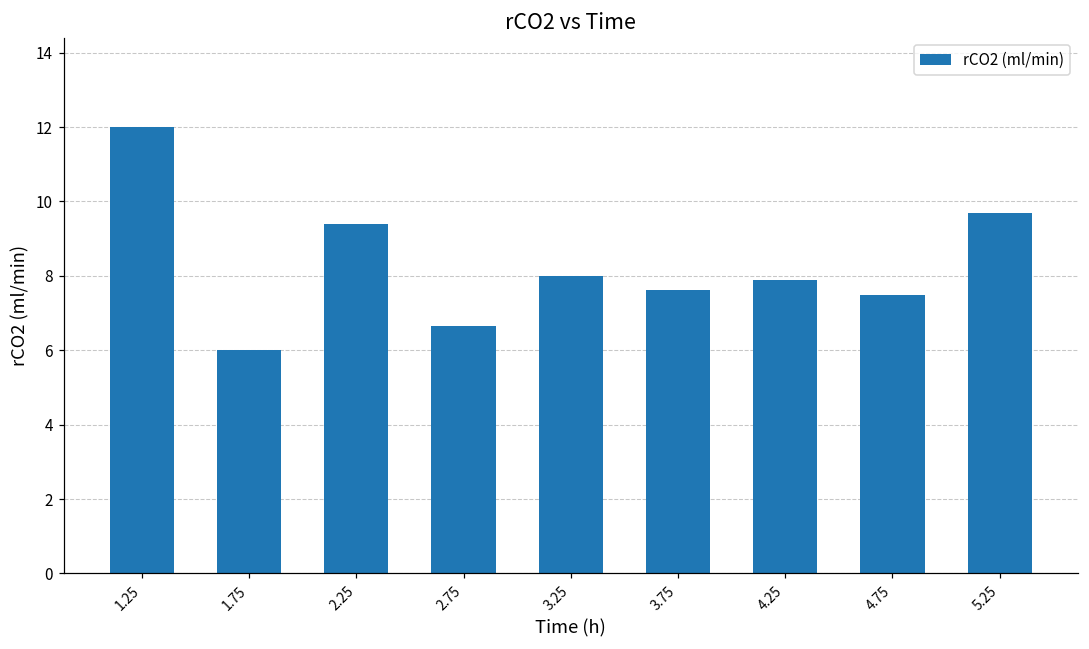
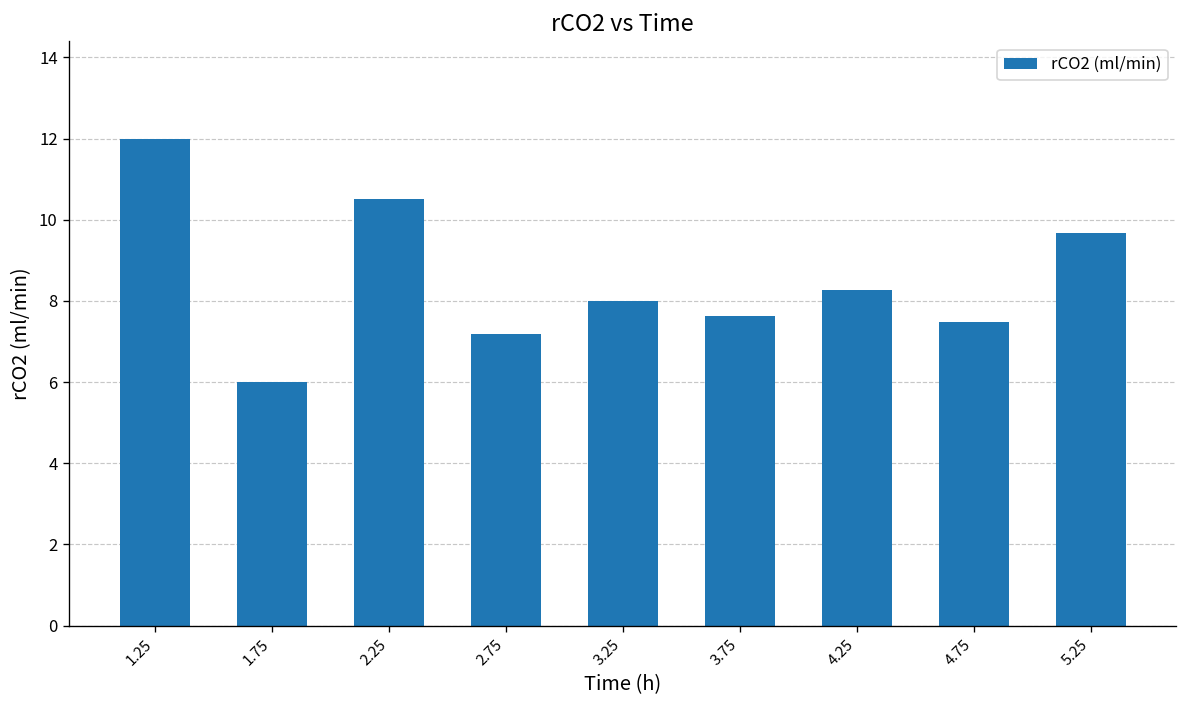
  {
    "1.25": 12.0,
    "1.75": 6.0,
-   "2.25": 9.4,
-   "2.75": 6.7,
+   "2.25": 10.5,
+   "2.75": 7.2,
    "3.25": 8.0,
    "3.75": 7.6,
-   "4.25": 7.9,
+   "4.25": 8.3,
    "4.75": 7.5,
    "5.25": 9.7
  }
